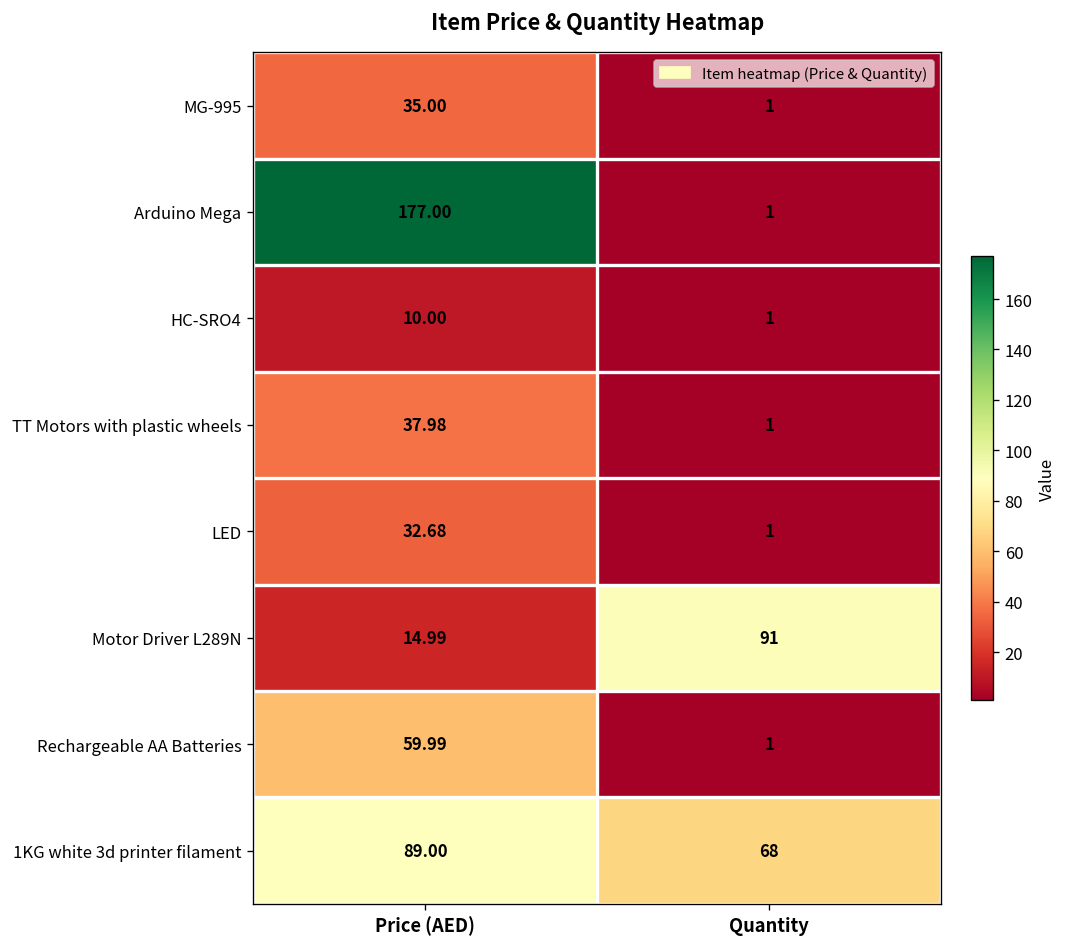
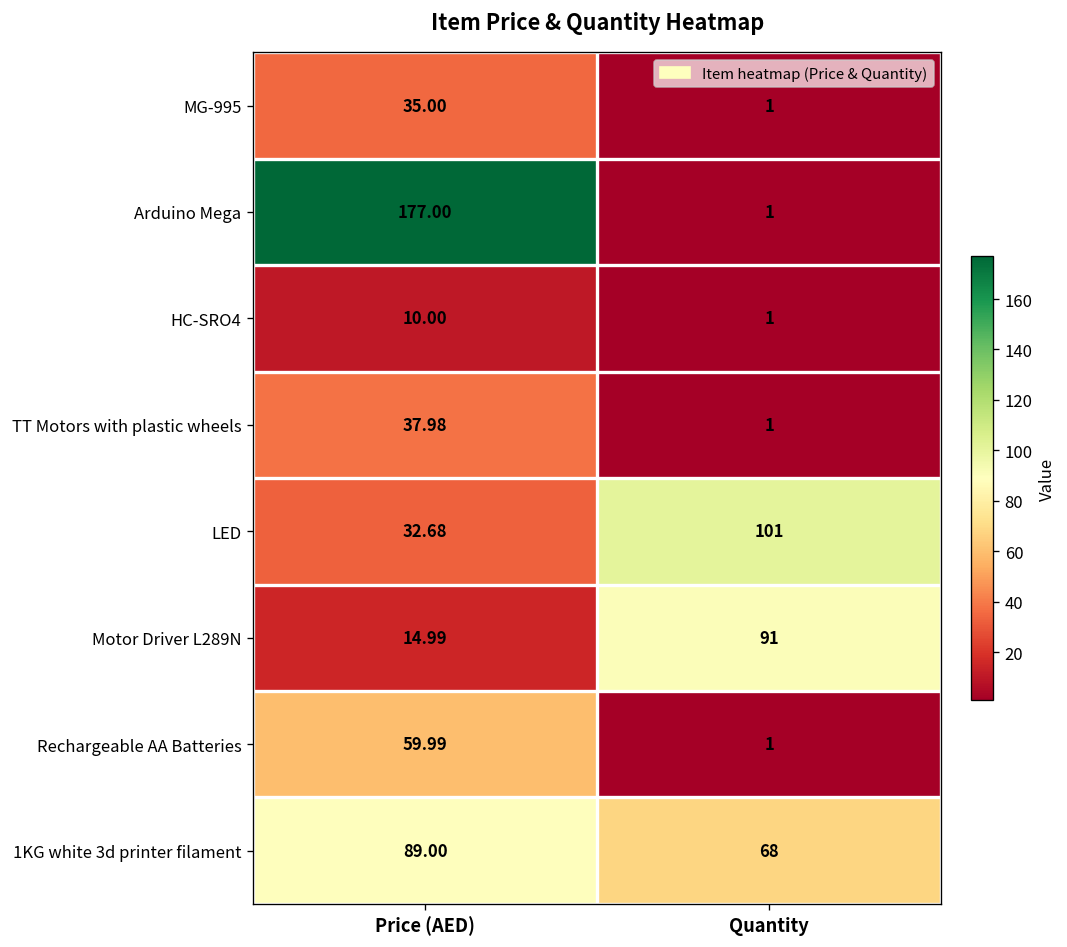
  {
    "MG-995": {
      "Price (AED)": 35.00,
      "Quantity": 1
    },
    "Arduino Mega": {
      "Price (AED)": 177.00,
      "Quantity": 1
    },
    "HC-SRO4": {
      "Price (AED)": 10.00,
      "Quantity": 1
    },
    "TT Motors with plastic wheels": {
      "Price (AED)": 37.98,
      "Quantity": 1
    },
    "LED": {
      "Price (AED)": 32.68,
-     "Quantity": 1
+     "Quantity": 101
    },
    "Motor Driver L289N": {
      "Price (AED)": 14.99,
      "Quantity": 91
    },
    "Rechargeable AA Batteries": {
      "Price (AED)": 59.99,
      "Quantity": 1
    },
    "1KG white 3d printer filament": {
      "Price (AED)": 89.00,
      "Quantity": 68
    }
  }
